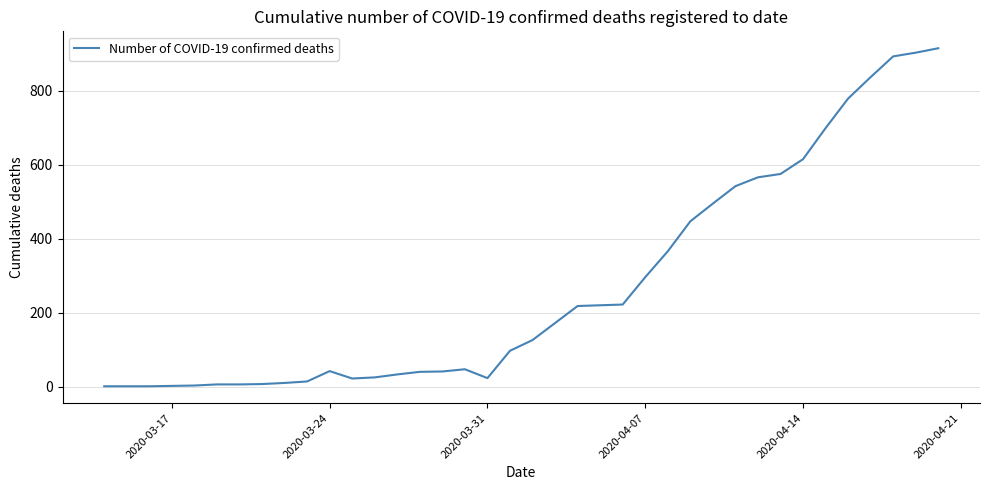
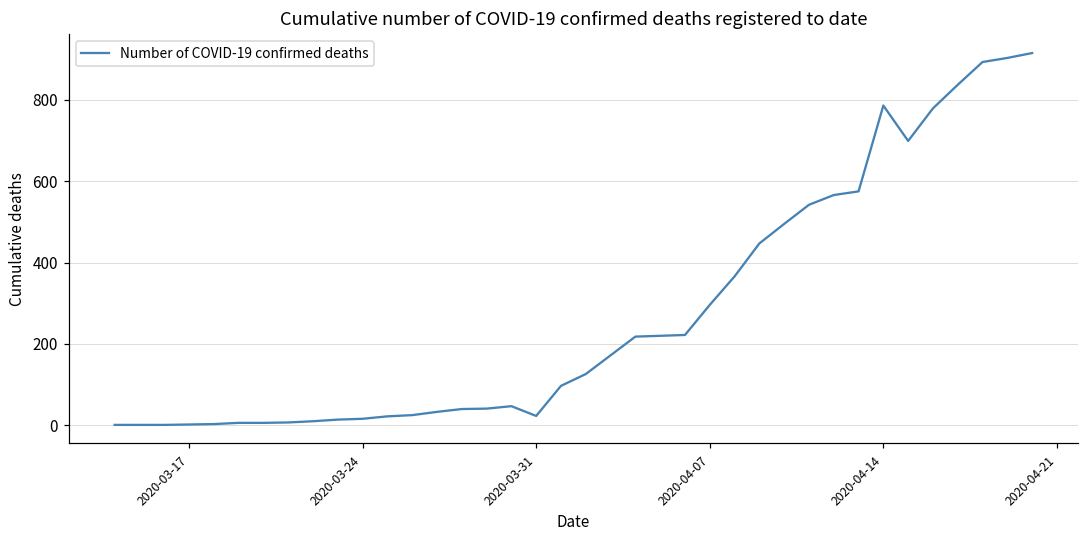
  {
    "2020-03-17": 0,
-   "2020-03-24": 40,
+   "2020-03-24": 20,
    "2020-03-31": 20,
    "2020-04-07": 300,
-   "2020-04-14": 620
+   "2020-04-14": 790
  }
